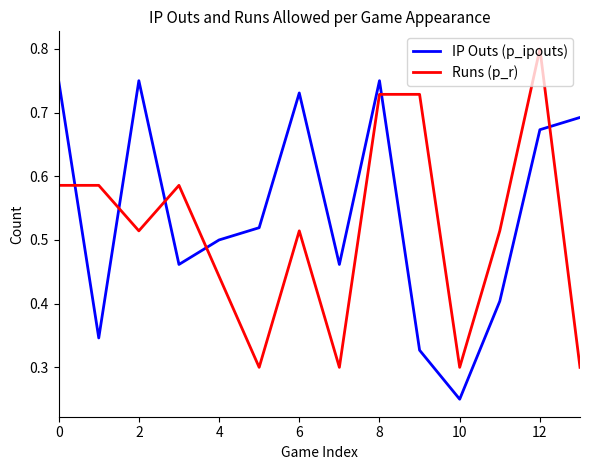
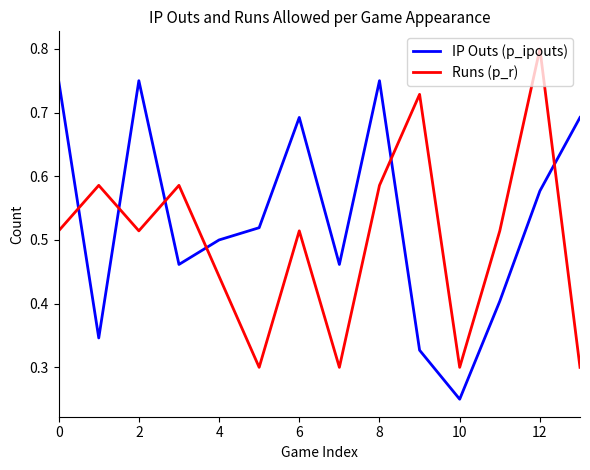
  {
    "IP Outs (p_ipouts)": {
      "0": 0.75,
      "2": 0.75,
      "4": 0.50,
-     "6": 0.73,
+     "6": 0.69,
      "8": 0.75,
      "10": 0.25,
-     "12": 0.67
+     "12": 0.58
    },
    "Runs (p_r)": {
-     "0": 0.59,
+     "0": 0.51,
      "2": 0.51,
      "4": 0.44,
      "6": 0.51,
-     "8": 0.73,
+     "8": 0.59,
      "10": 0.30
    }
  }
